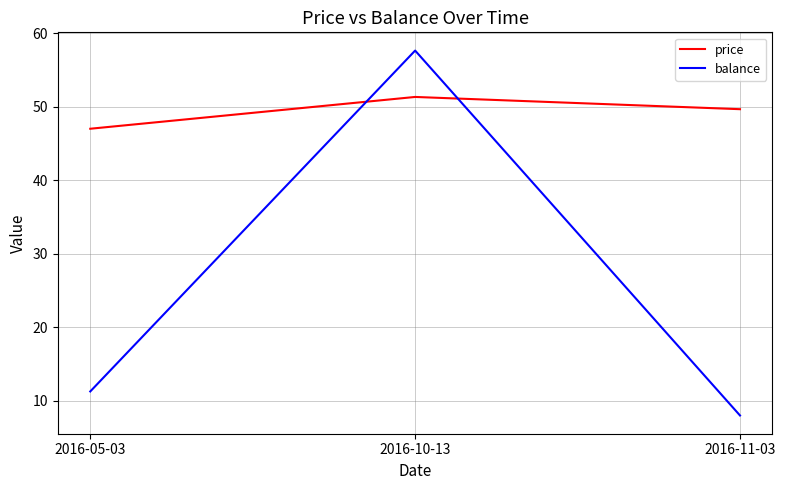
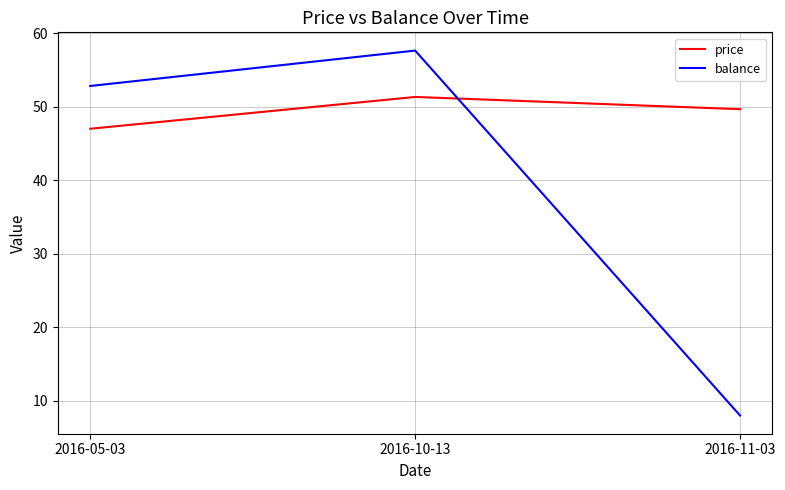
  {
    "price": {
      "2016-05-03": 47,
      "2016-10-13": 51,
      "2016-11-03": 50
    },
    "balance": {
-     "2016-05-03": 11,
+     "2016-05-03": 53,
      "2016-10-13": 58,
      "2016-11-03": 8
    }
  }
